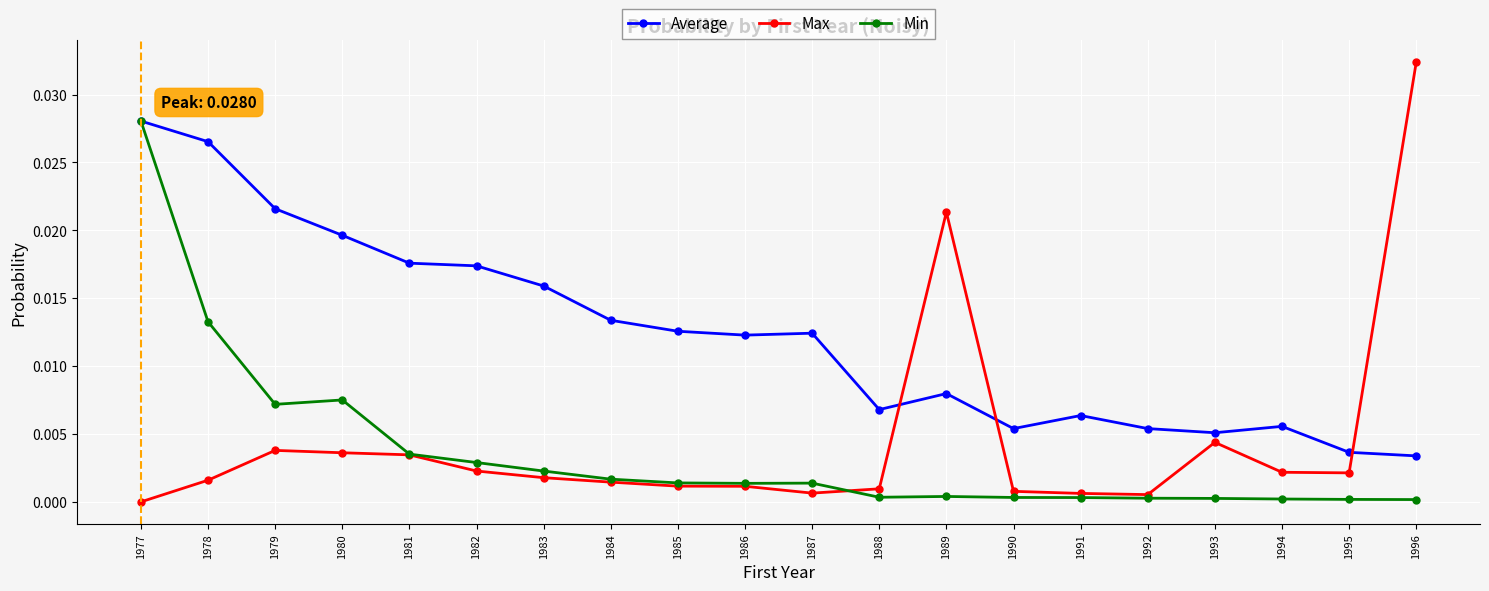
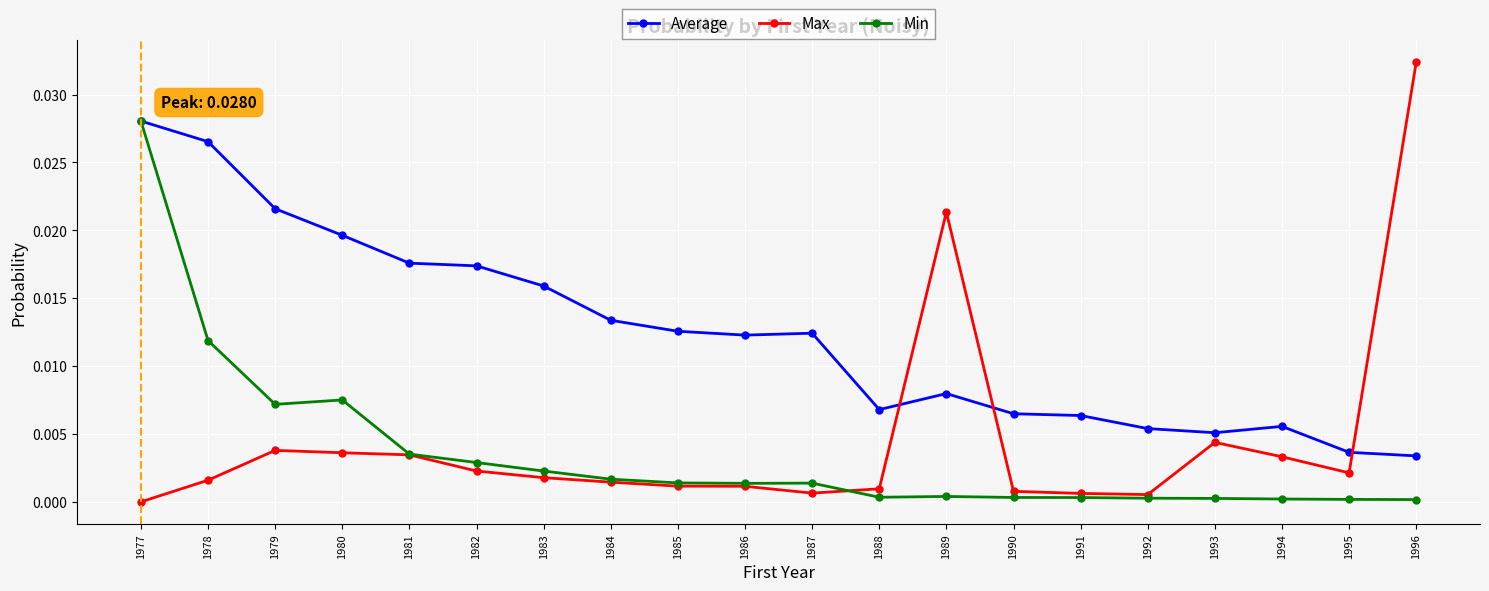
  {
    "Average": {
      "1978": 0.0265,
      "1979": 0.0216,
      "1980": 0.0196,
      "1981": 0.0176,
      "1982": 0.0174,
      "1983": 0.0159,
      "1984": 0.0134,
      "1985": 0.0126,
      "1986": 0.0123,
      "1987": 0.0124,
      "1988": 0.0068,
      "1989": 0.0080,
-     "1990": 0.0054,
+     "1990": 0.0065,
      "1991": 0.0064,
      "1992": 0.0054,
      "1993": 0.0051,
      "1994": 0.0056,
      "1995": 0.0036,
      "1996": 0.0034
    },
    "Max": {
      "1977": 0.0000,
      "1978": 0.0016,
      "1979": 0.0038,
      "1980": 0.0036,
      "1982": 0.0023,
      "1983": 0.0018,
      "1984": 0.0015,
      "1985": 0.0012,
      "1986": 0.0011,
      "1987": 0.0006,
      "1988": 0.0010,
      "1989": 0.0213,
      "1990": 0.0008,
      "1991": 0.0006,
      "1992": 0.0005,
      "1993": 0.0044,
-     "1994": 0.0022,
+     "1994": 0.0033,
      "1995": 0.0021,
      "1996": 0.0324
    },
    "Min": {
-     "1978": 0.0133,
+     "1978": 0.0119,
      "1979": 0.0072,
      "1980": 0.0075,
      "1982": 0.0029,
      "1983": 0.0023,
      "1984": 0.0017,
      "1985": 0.0014,
      "1986": 0.0014,
      "1987": 0.0014,
      "1988": 0.0003,
      "1989": 0.0004,
      "1990": 0.0003,
      "1991": 0.0003,
      "1992": 0.0003,
      "1993": 0.0003,
      "1994": 0.0002,
      "1995": 0.0002,
      "1996": 0.0002
    }
  }
